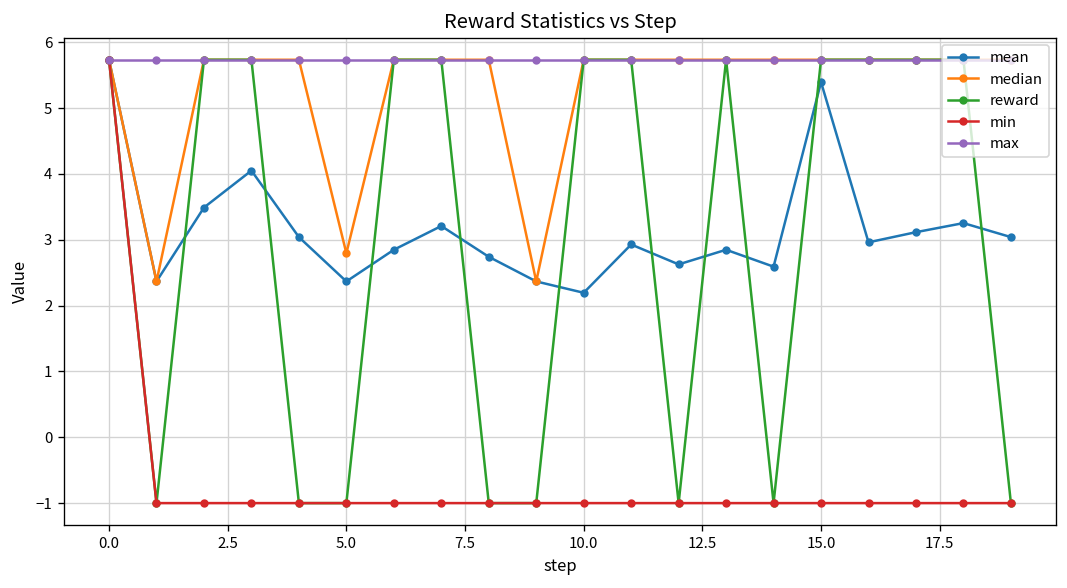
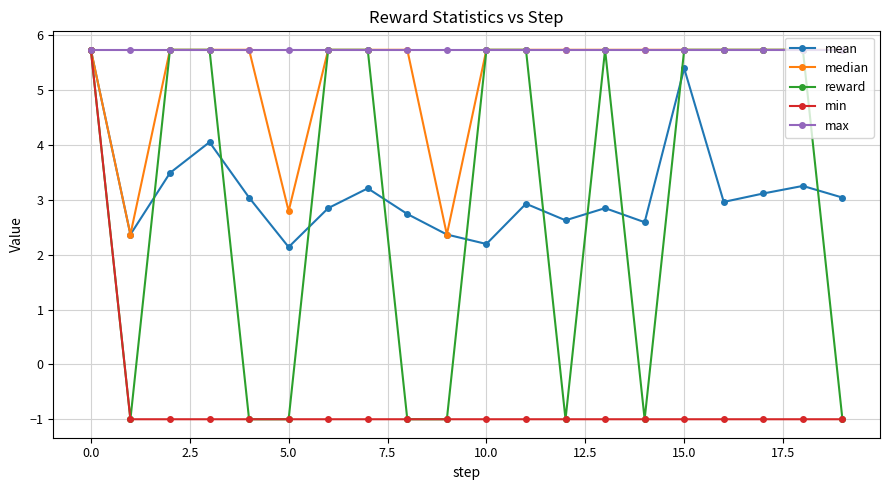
  {
    "mean": {
-     "5.0": 2.4,
+     "5.0": 2.1,
      "10.0": 2.2,
      "15.0": 5.4
    },
    "median": {
      "5.0": 2.8
    },
    "min": {
      "10.0": -1.0,
      "15.0": -1.0
    },
    "max": {
      "5.0": 5.7
    }
  }
